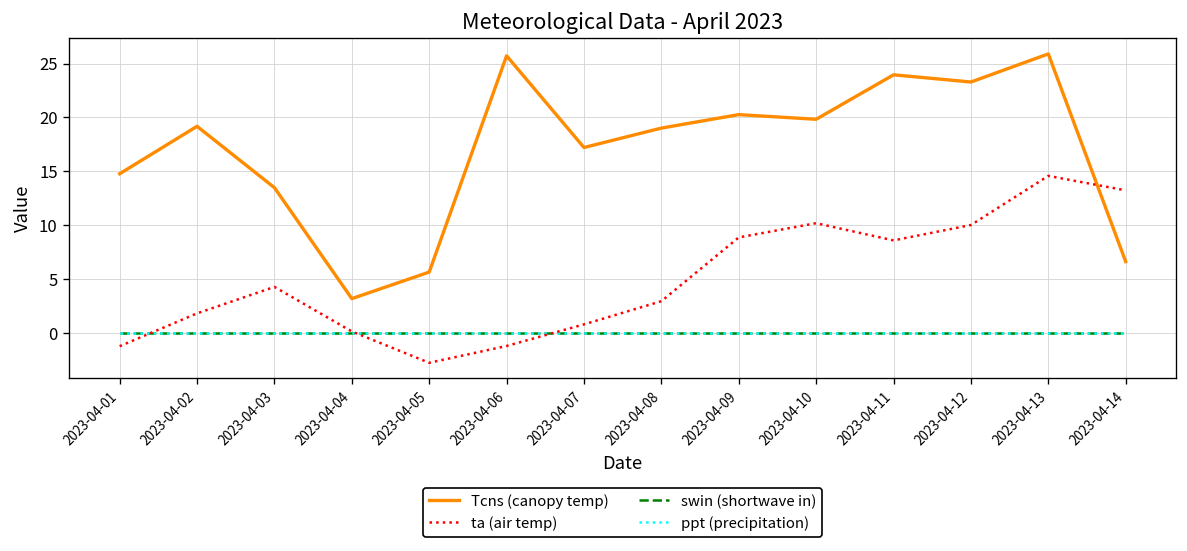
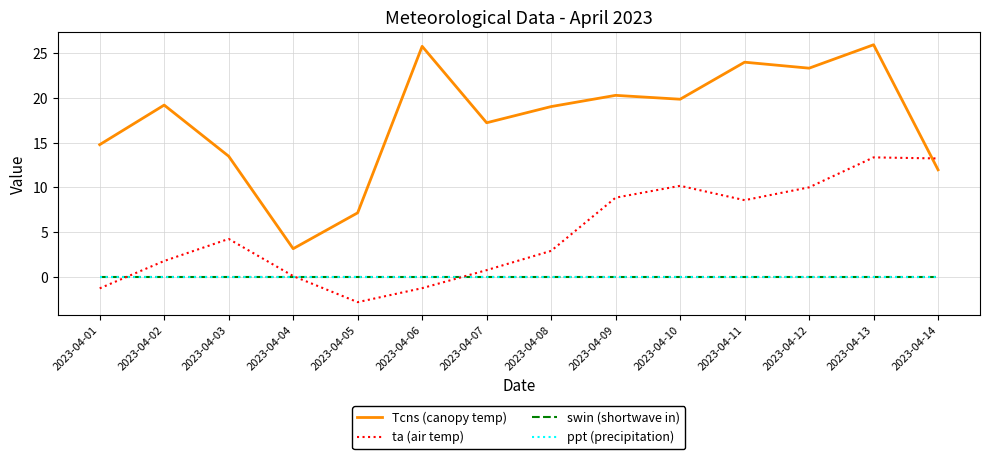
  {
    "Tcns (canopy temp)": {
      "2023-04-01": 15,
      "2023-04-02": 19,
      "2023-04-03": 13,
      "2023-04-04": 3,
-     "2023-04-05": 6,
+     "2023-04-05": 7,
      "2023-04-06": 26,
      "2023-04-07": 17,
      "2023-04-08": 19,
      "2023-04-09": 20,
      "2023-04-10": 20,
      "2023-04-11": 24,
      "2023-04-12": 23,
      "2023-04-13": 26,
-     "2023-04-14": 7
+     "2023-04-14": 12
    },
    "ta (air temp)": {
      "2023-04-01": -1,
      "2023-04-02": 2,
      "2023-04-03": 4,
      "2023-04-05": -3,
      "2023-04-06": -1,
      "2023-04-07": 1,
      "2023-04-08": 3,
      "2023-04-09": 9,
      "2023-04-10": 10,
      "2023-04-11": 9,
      "2023-04-12": 10,
-     "2023-04-13": 15,
+     "2023-04-13": 13,
      "2023-04-14": 13
    },
    "ppt (precipitation)": {
      "2023-04-01": 0,
      "2023-04-02": 0,
      "2023-04-03": 0,
      "2023-04-05": 0,
      "2023-04-06": 0,
      "2023-04-07": 0,
      "2023-04-08": 0,
      "2023-04-09": 0,
      "2023-04-10": 0,
      "2023-04-11": 0,
      "2023-04-12": 0,
      "2023-04-13": 0,
      "2023-04-14": 0
    }
  }
